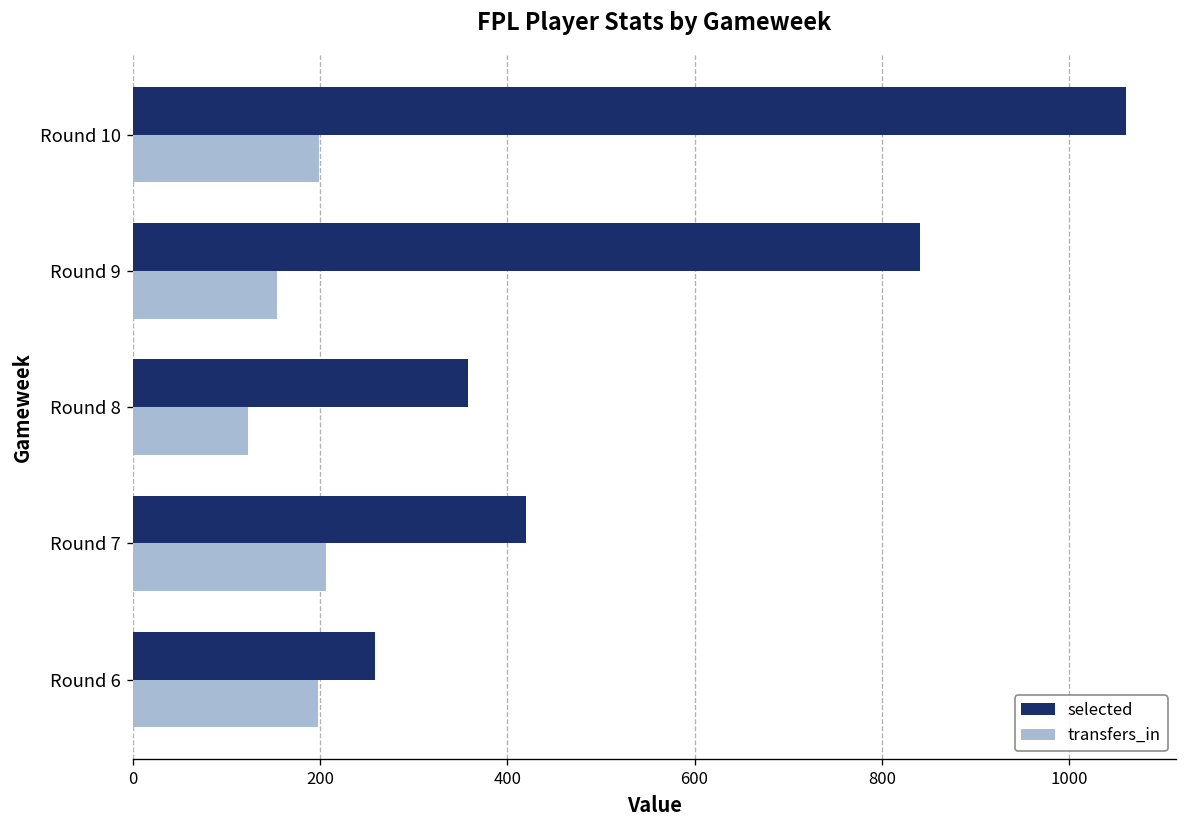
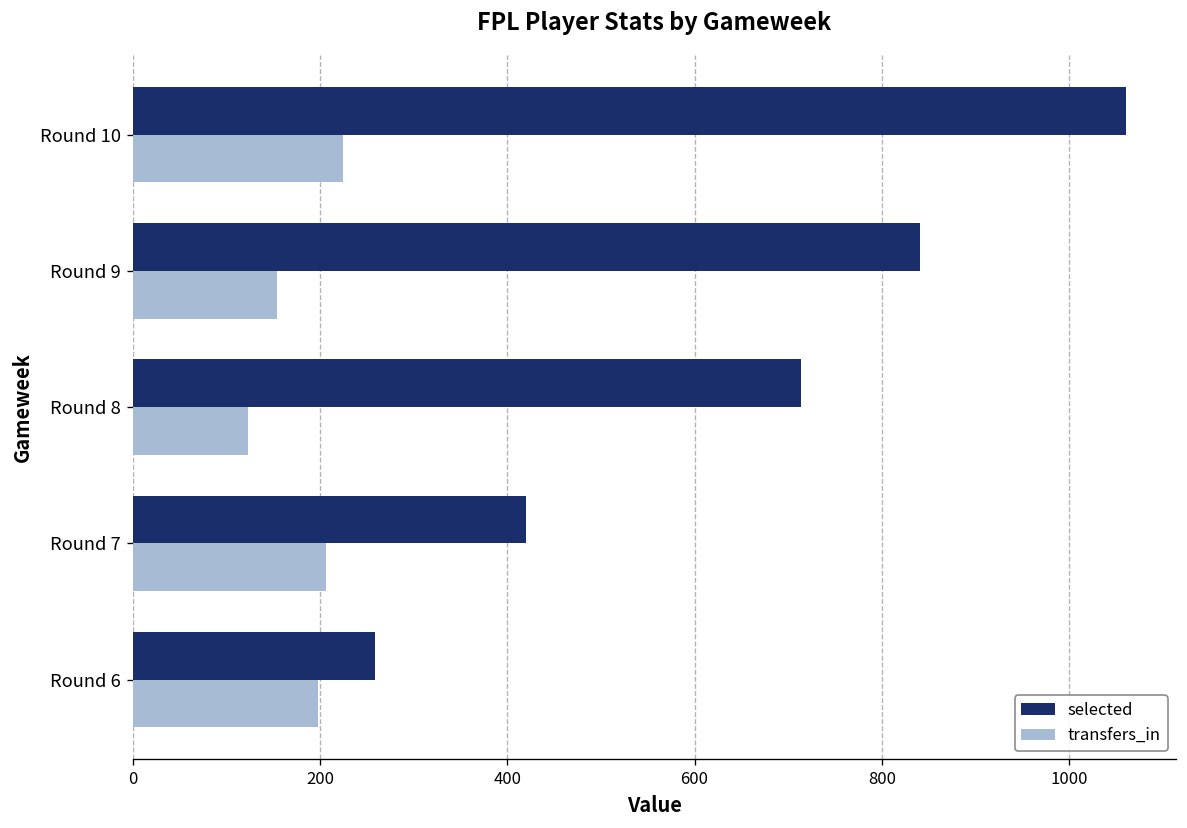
  {
    "selected": {
      "Round 10": 1060,
      "Round 9": 840,
-     "Round 8": 360,
+     "Round 8": 710,
      "Round 7": 420,
      "Round 6": 260
    },
    "transfers_in": {
-     "Round 10": 200,
+     "Round 10": 230,
      "Round 9": 150,
      "Round 8": 120,
      "Round 7": 210,
      "Round 6": 200
    }
  }
